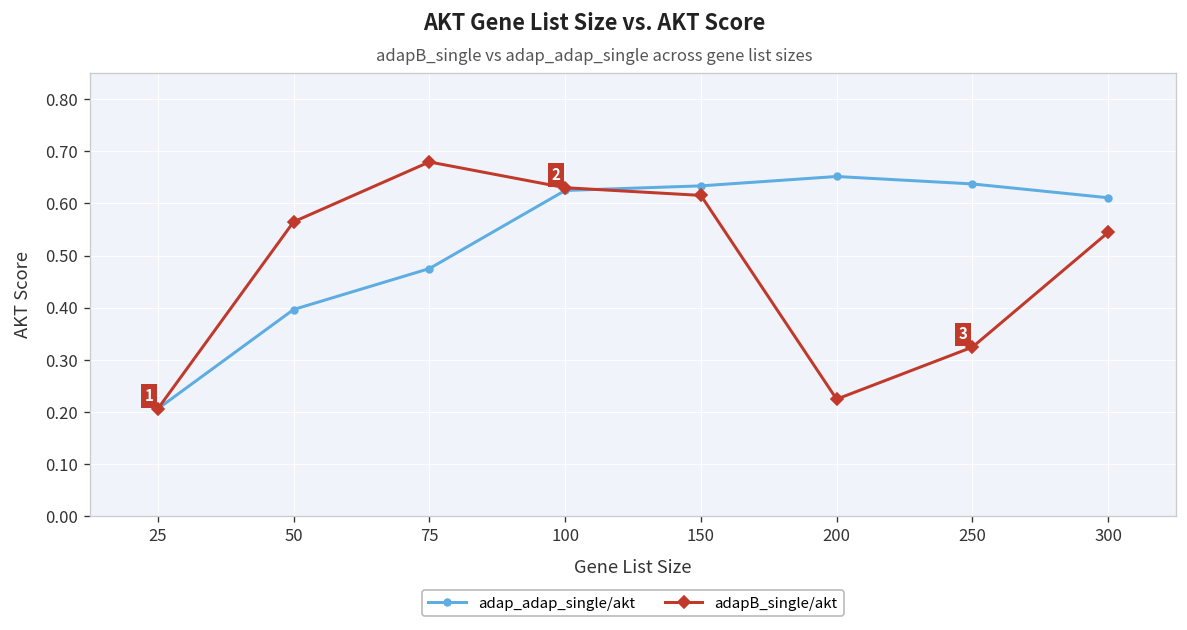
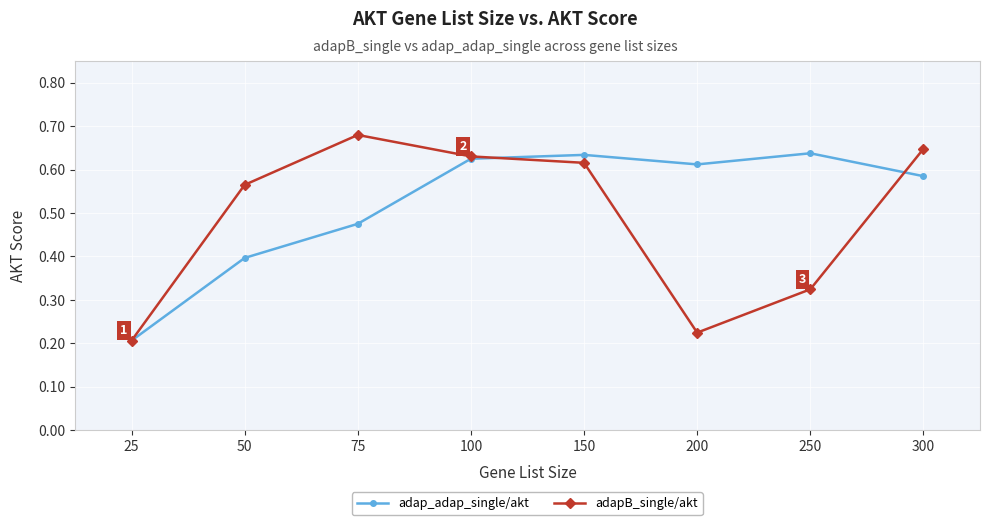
  {
    "adap_adap_single/akt": {
      "50": 0.40,
      "75": 0.48,
      "150": 0.63,
-     "200": 0.65,
+     "200": 0.61,
      "250": 0.64,
-     "300": 0.61
+     "300": 0.58
    },
    "adapB_single/akt": {
      "50": 0.56,
      "75": 0.68,
      "150": 0.62,
      "200": 0.22,
-     "300": 0.54
+     "300": 0.65
    }
  }
